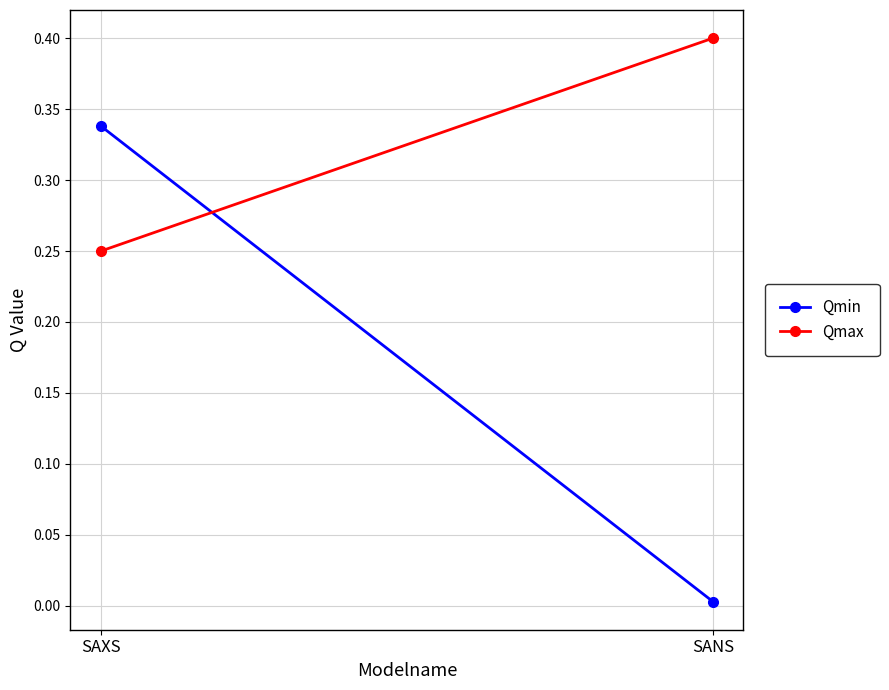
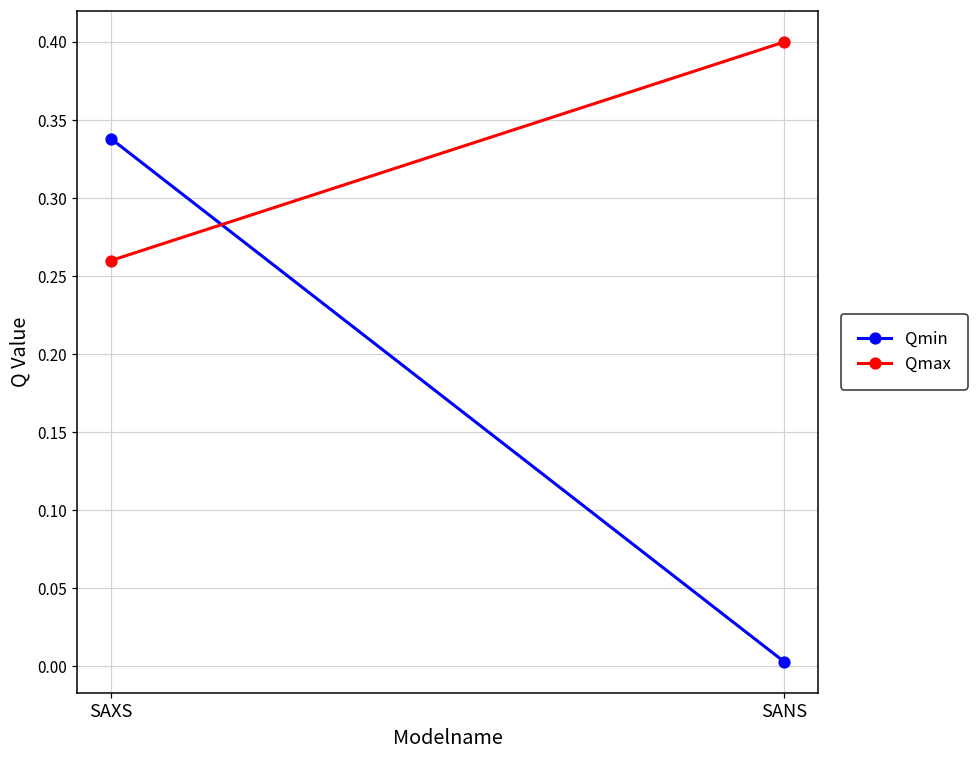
  {
    "Qmin": {
      "SAXS": 0.338,
      "SANS": 0.003
    },
    "Qmax": {
-     "SAXS": 0.25,
+     "SAXS": 0.26,
      "SANS": 0.40
    }
  }
